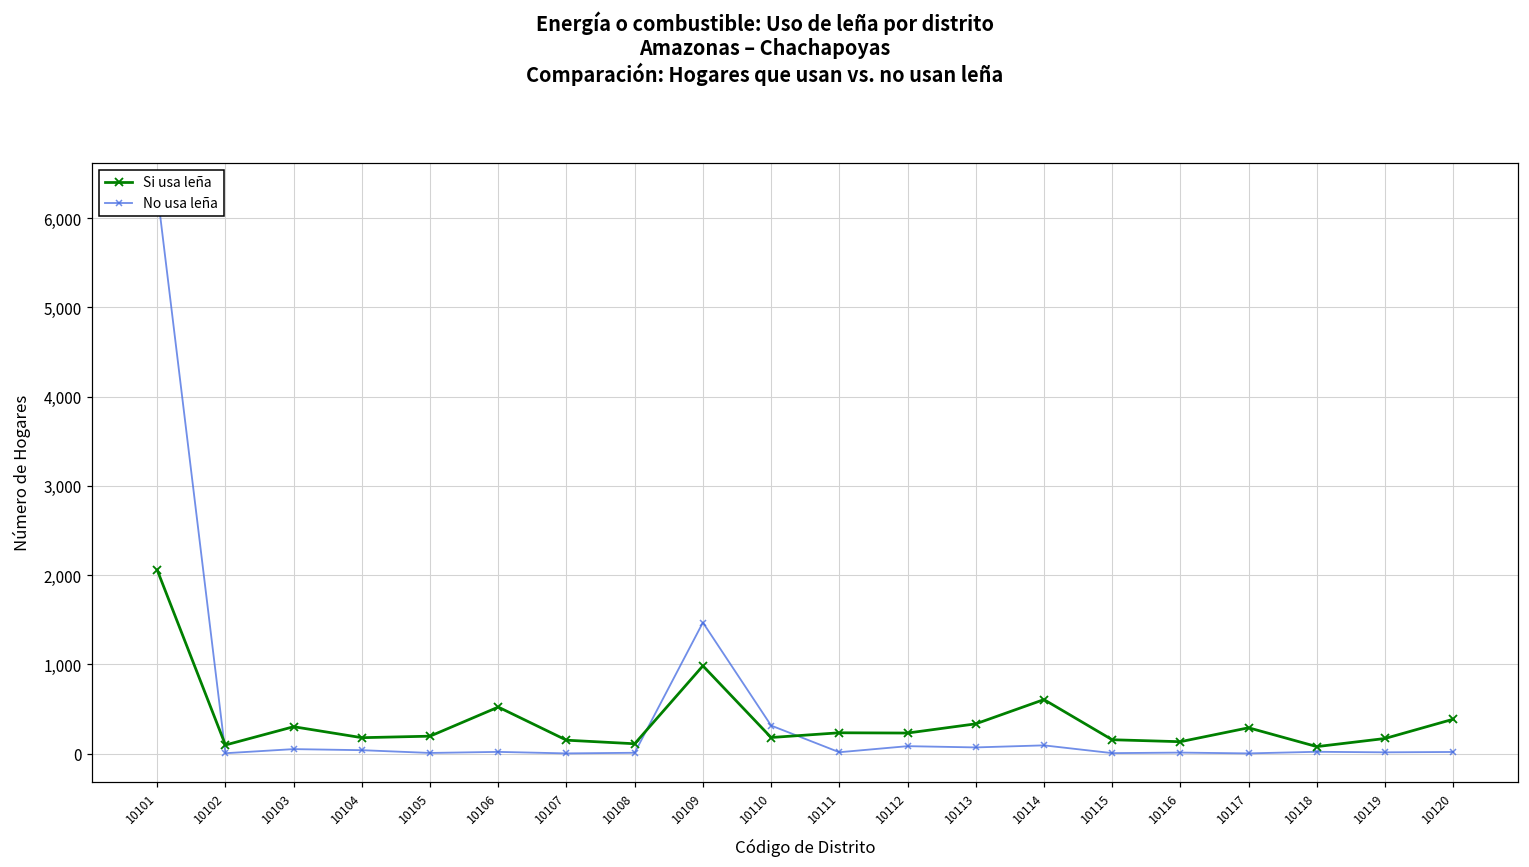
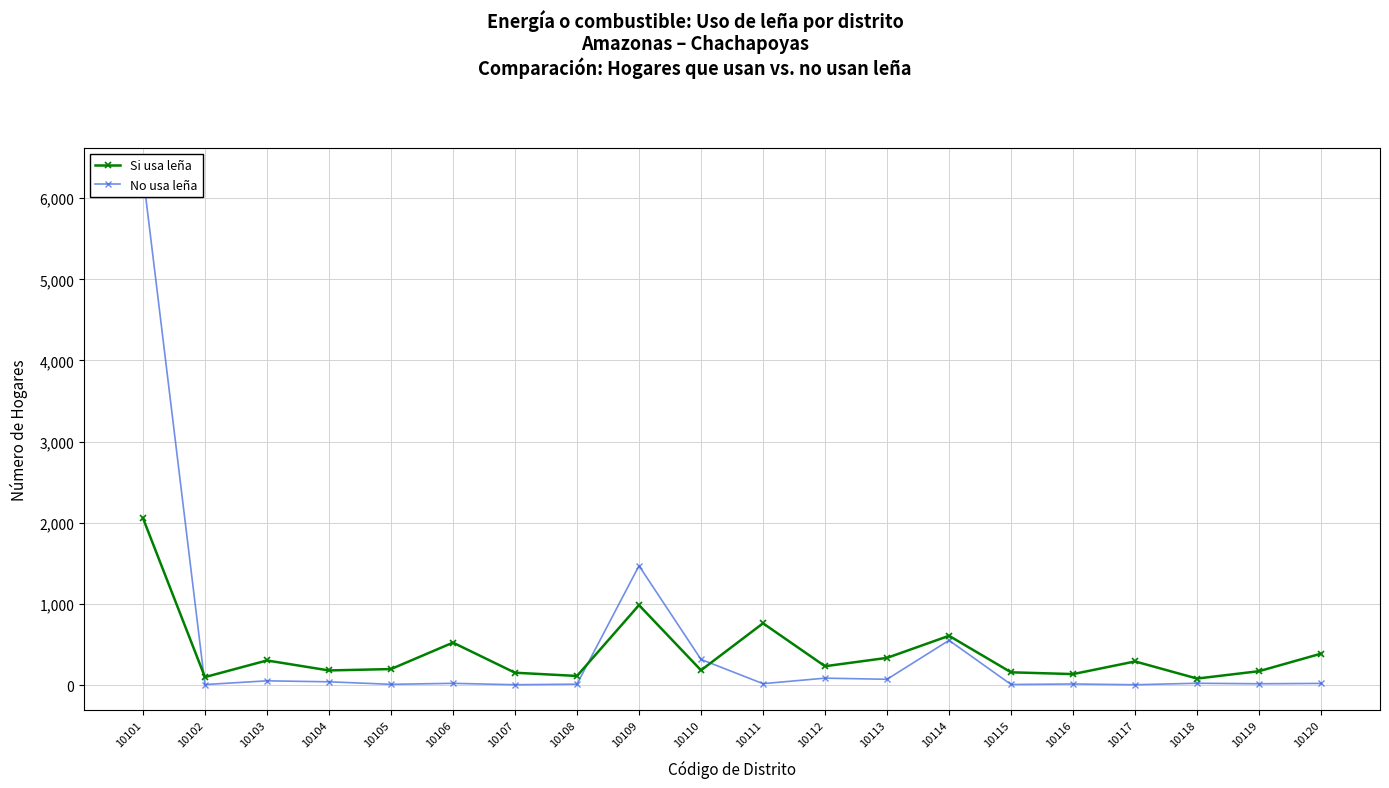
  {
    "Si usa leña": {
      "10101": "2,100",
      "10102": "100",
      "10103": "300",
      "10104": "200",
      "10105": "200",
      "10106": "500",
      "10107": "200",
      "10108": "100",
      "10109": "1,000",
      "10110": "200",
-     "10111": "200",
+     "10111": "800",
      "10112": "200",
      "10113": "300",
      "10114": "600",
      "10115": "200",
      "10116": "100",
      "10117": "300",
      "10118": "100",
      "10119": "200",
      "10120": "400"
    },
    "No usa leña": {
      "10102": "0",
      "10103": "100",
      "10104": "0",
      "10105": "0",
      "10106": "0",
      "10107": "0",
      "10108": "0",
      "10109": "1,500",
      "10110": "300",
      "10111": "0",
      "10112": "100",
      "10113": "100",
-     "10114": "100",
+     "10114": "600",
      "10115": "0",
      "10116": "0",
      "10117": "0",
      "10118": "0",
      "10119": "0",
      "10120": "0"
    }
  }
